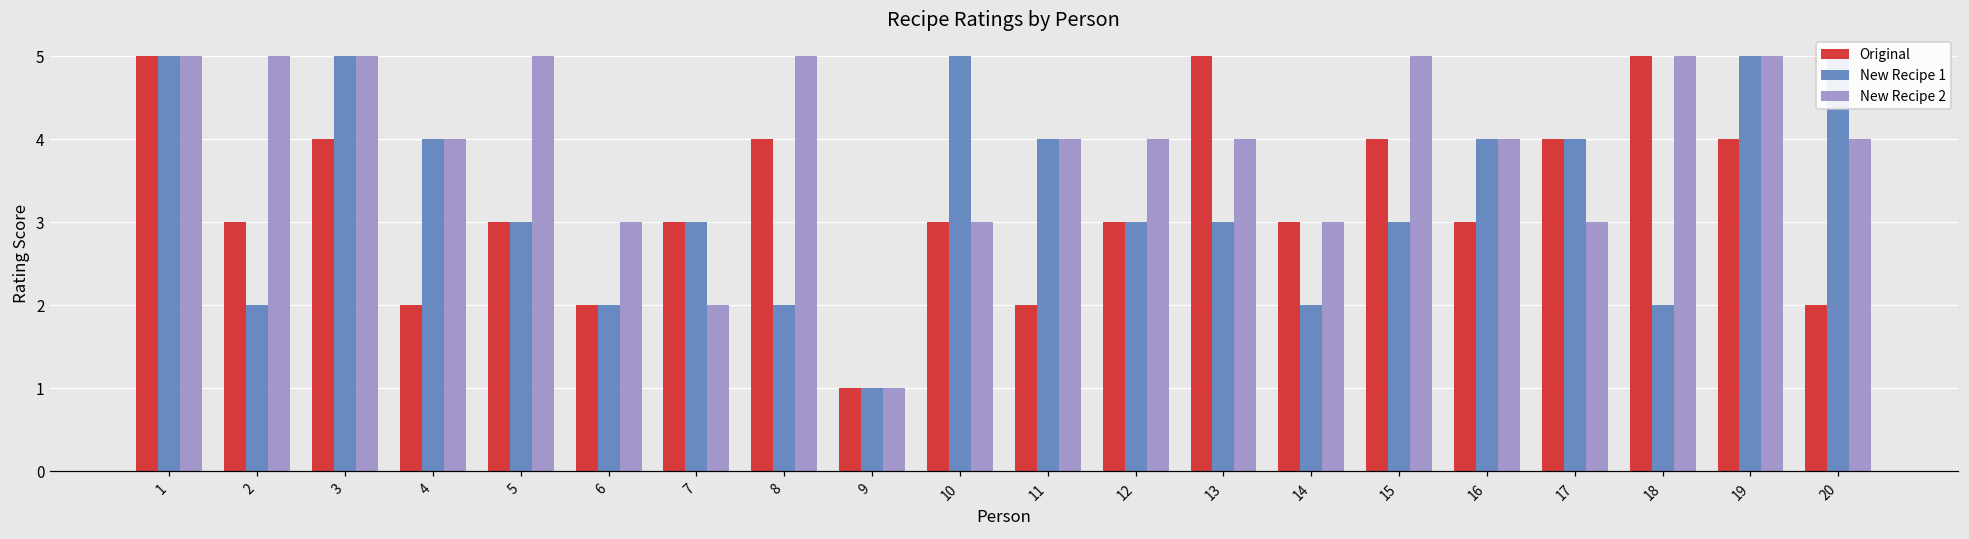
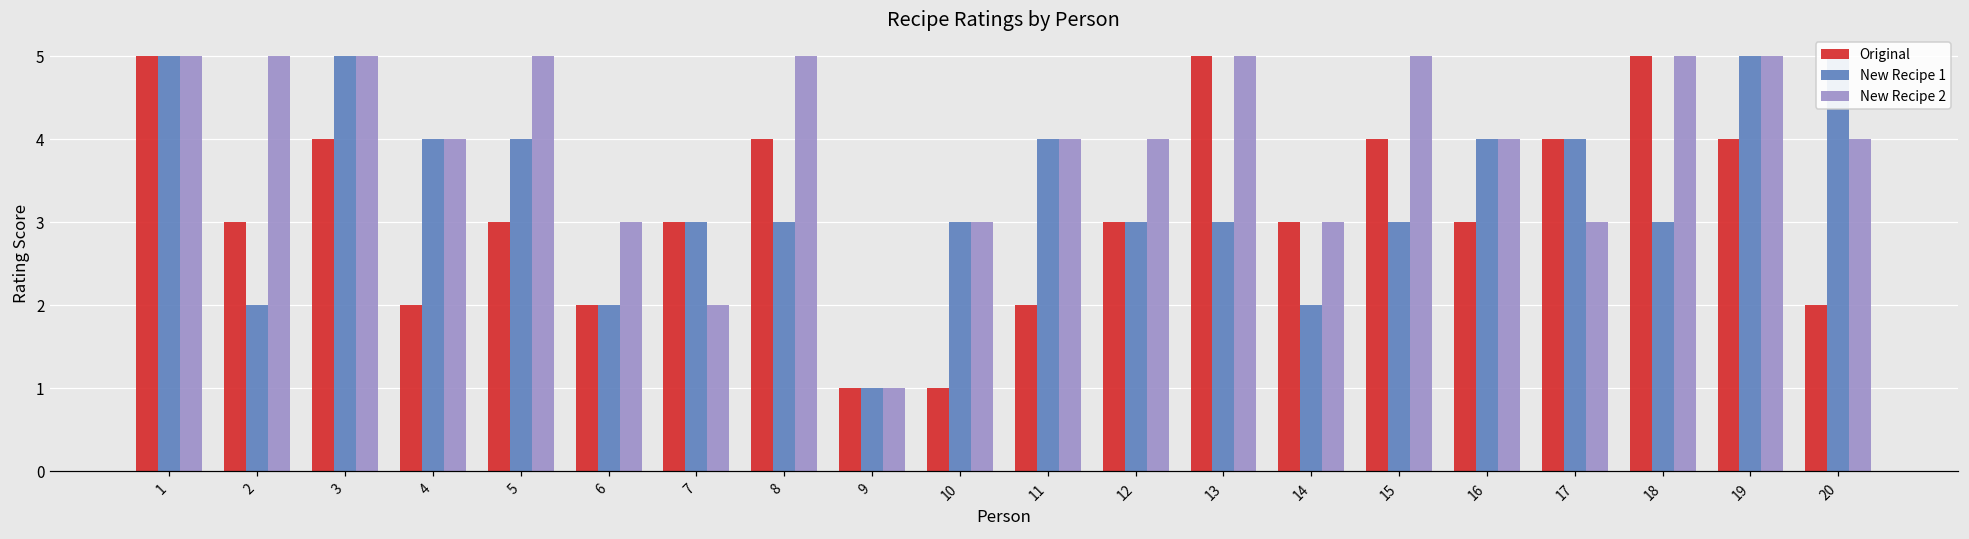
  {
    "Original": {
      "1": 5,
      "2": 3,
      "3": 4,
      "4": 2,
      "5": 3,
      "6": 2,
      "7": 3,
      "8": 4,
      "9": 1,
-     "10": 3,
+     "10": 1,
      "11": 2,
      "12": 3,
      "13": 5,
      "14": 3,
      "15": 4,
      "16": 3,
      "17": 4,
      "18": 5,
      "19": 4,
      "20": 2
    },
    "New Recipe 1": {
      "1": 5,
      "2": 2,
      "3": 5,
      "4": 4,
-     "5": 3,
+     "5": 4,
      "6": 2,
      "7": 3,
-     "8": 2,
+     "8": 3,
      "9": 1,
-     "10": 5,
+     "10": 3,
      "11": 4,
      "12": 3,
      "13": 3,
      "14": 2,
      "15": 3,
      "16": 4,
      "17": 4,
-     "18": 2,
+     "18": 3,
      "19": 5
    },
    "New Recipe 2": {
      "1": 5,
      "2": 5,
      "3": 5,
      "4": 4,
      "5": 5,
      "6": 3,
      "7": 2,
      "8": 5,
      "9": 1,
      "10": 3,
      "11": 4,
      "12": 4,
-     "13": 4,
+     "13": 5,
      "14": 3,
      "15": 5,
      "16": 4,
      "17": 3,
      "18": 5,
      "19": 5,
      "20": 4
    }
  }
